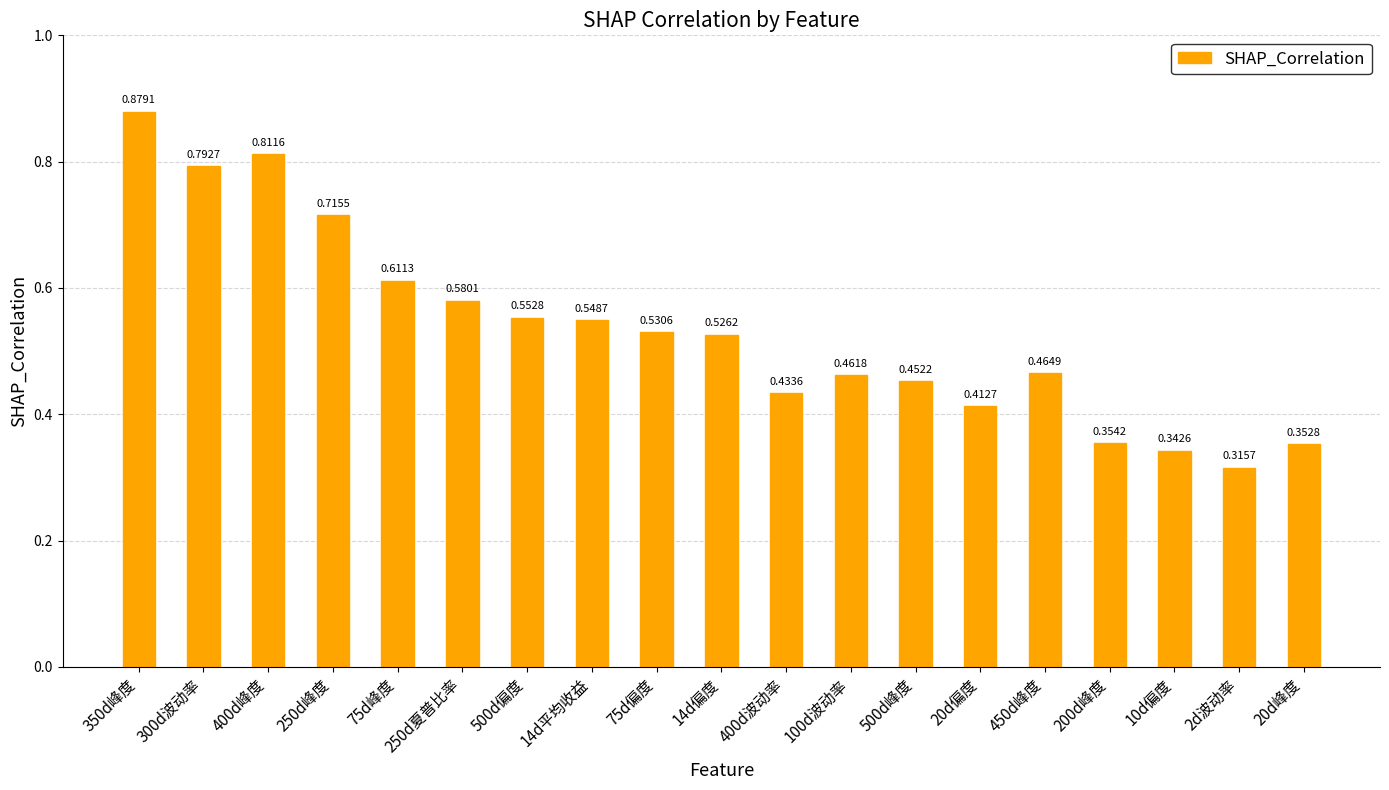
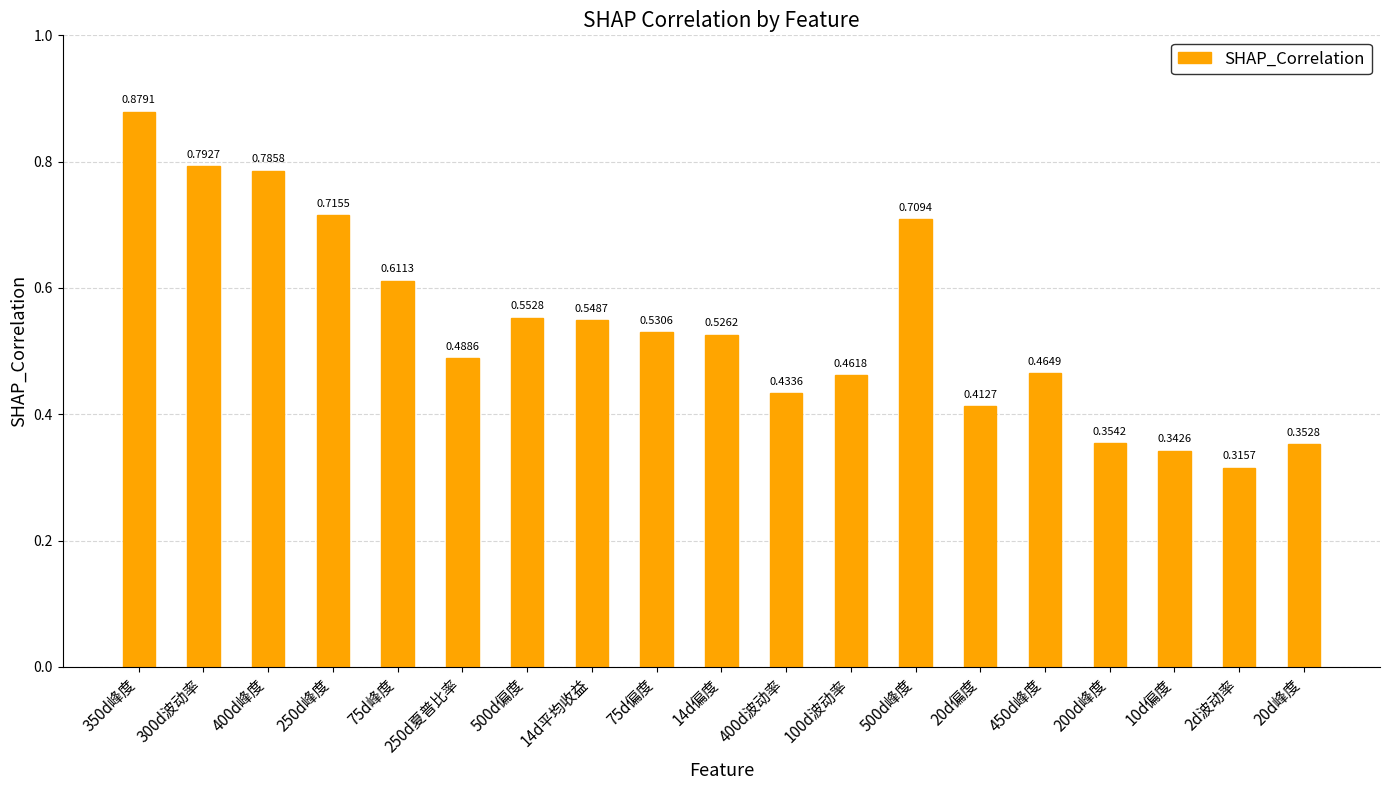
  {
    "350d峰度": 0.8791,
    "300d波动率": 0.7927,
-   "400d峰度": 0.8116,
+   "400d峰度": 0.7858,
    "250d峰度": 0.7155,
    "75d峰度": 0.6113,
-   "250d夏普比率": 0.5801,
+   "250d夏普比率": 0.4886,
    "500d偏度": 0.5528,
    "14d平均收益": 0.5487,
    "75d偏度": 0.5306,
    "14d偏度": 0.5262,
    "400d波动率": 0.4336,
    "100d波动率": 0.4618,
-   "500d峰度": 0.4522,
+   "500d峰度": 0.7094,
    "20d偏度": 0.4127,
    "450d峰度": 0.4649,
    "200d峰度": 0.3542,
    "10d偏度": 0.3426,
    "2d波动率": 0.3157,
    "20d峰度": 0.3528
  }
